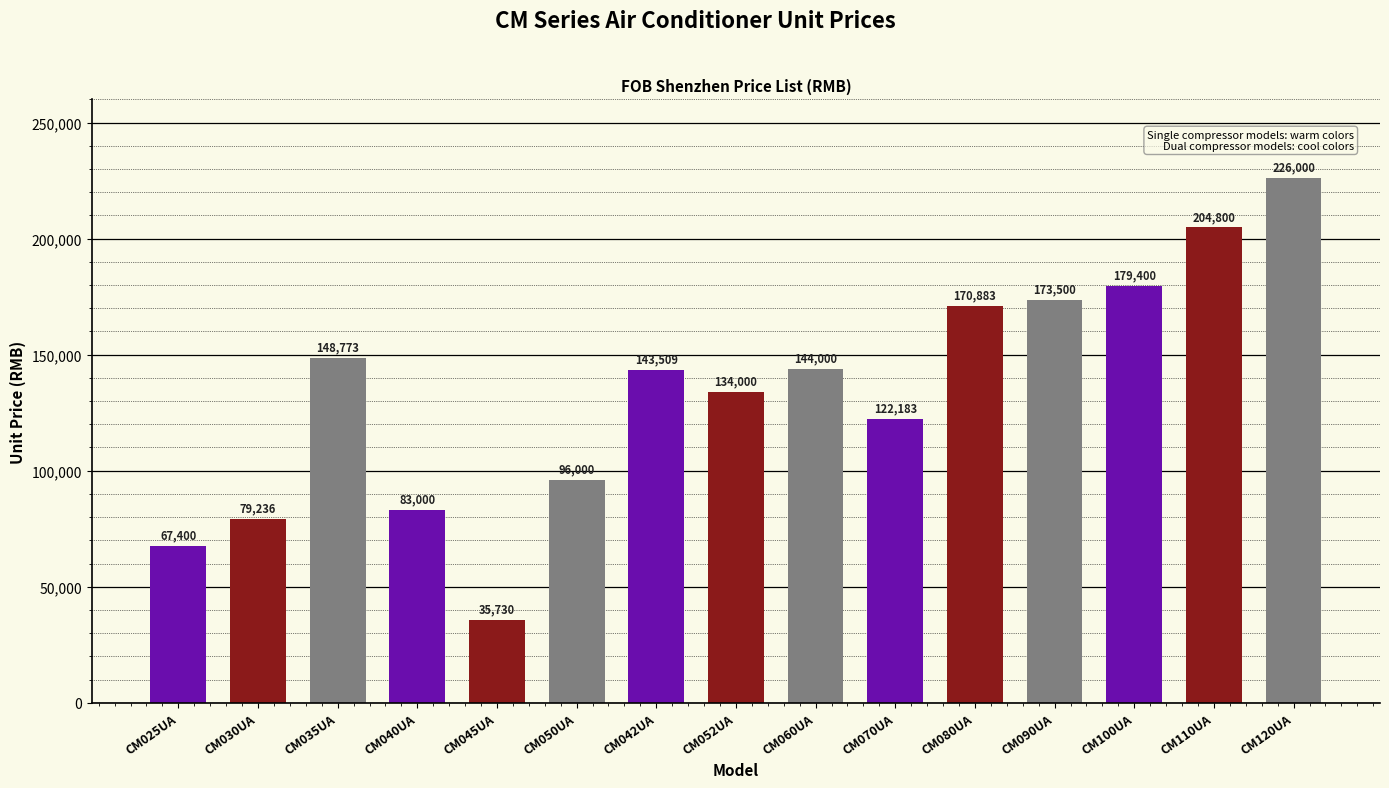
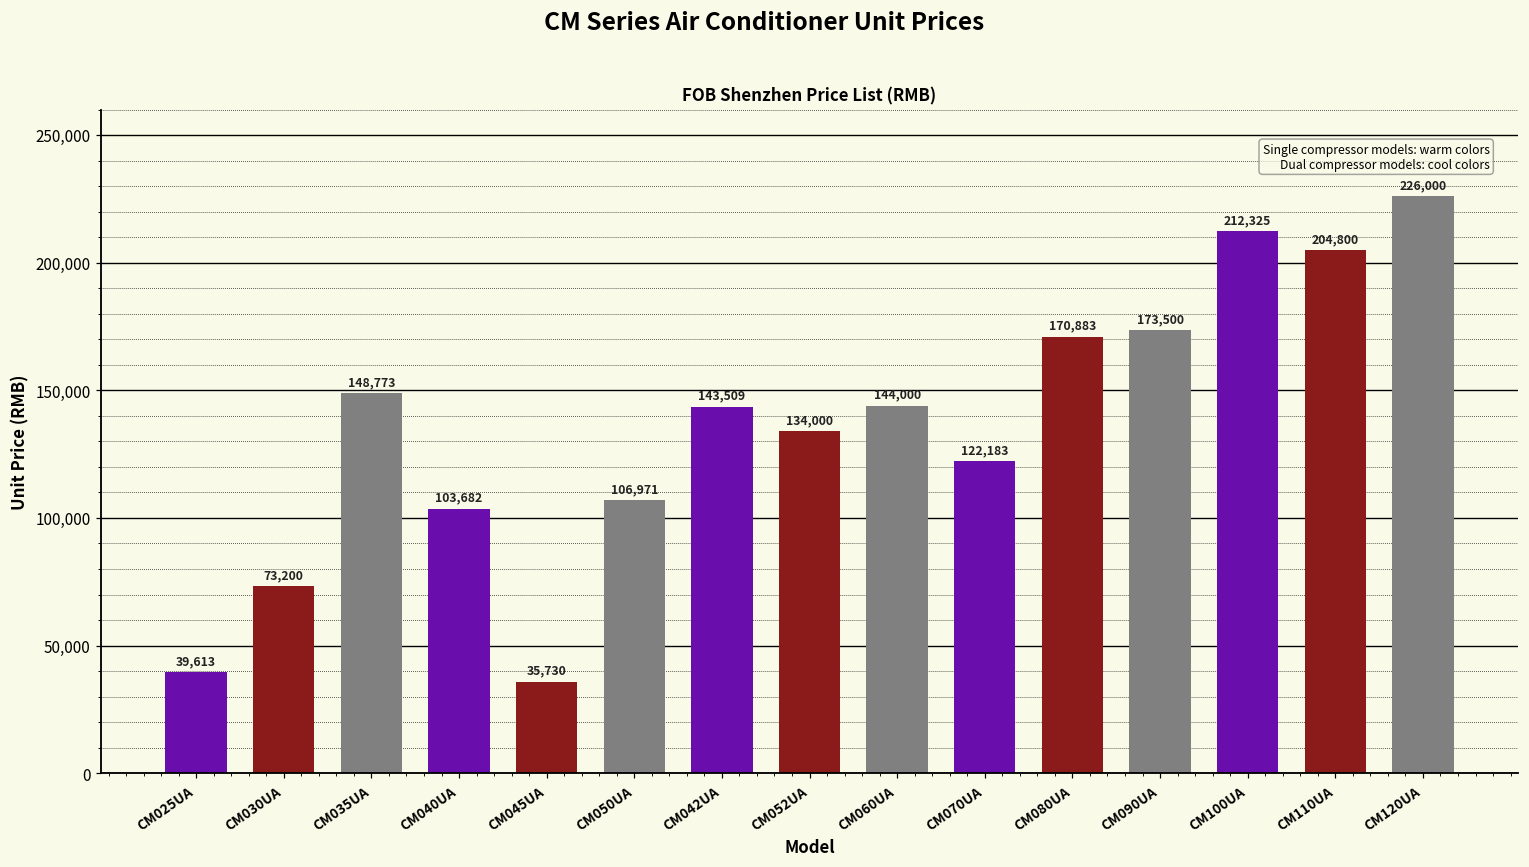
  {
-   "CM025UA": "67,400",
-   "CM030UA": "79,236",
+   "CM025UA": "39,613",
+   "CM030UA": "73,200",
    "CM035UA": "148,773",
-   "CM040UA": "83,000",
+   "CM040UA": "103,682",
    "CM045UA": "35,730",
-   "CM050UA": "96,000",
+   "CM050UA": "106,971",
    "CM042UA": "143,509",
    "CM052UA": "134,000",
    "CM060UA": "144,000",
    "CM070UA": "122,183",
    "CM080UA": "170,883",
    "CM090UA": "173,500",
-   "CM100UA": "179,400",
+   "CM100UA": "212,325",
    "CM110UA": "204,800",
    "CM120UA": "226,000"
  }
